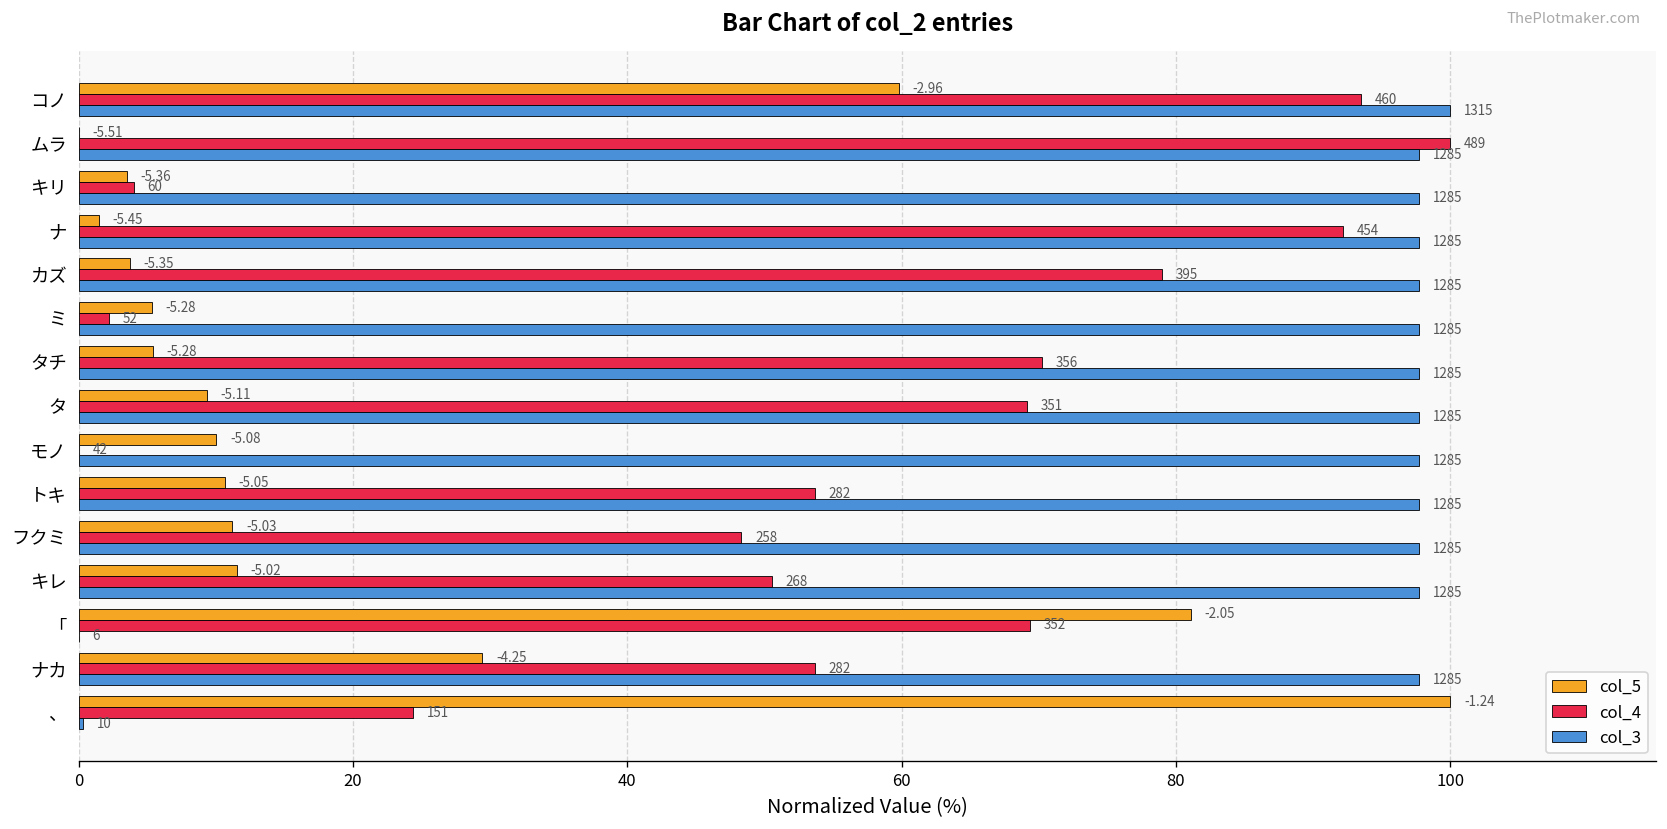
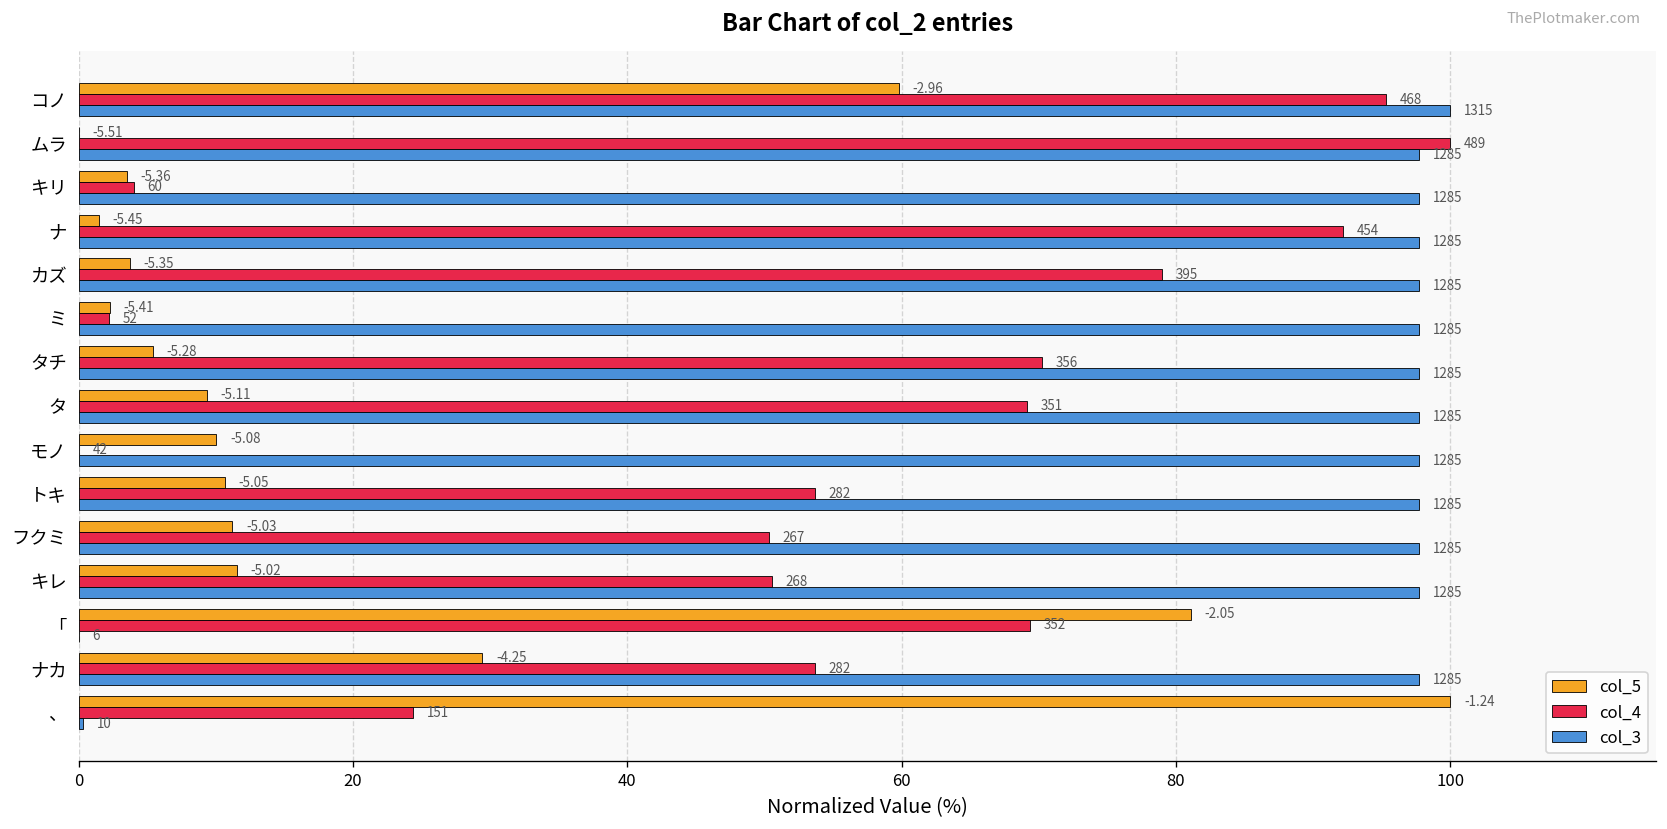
  {
    "col_5": {
-     "ミ": -5.28
+     "ミ": -5.41
    },
    "col_4": {
-     "コノ": 460,
-     "フクミ": 258
+     "コノ": 468,
+     "フクミ": 267
    },
    "col_3": {
      "ムラ": 97.7
    }
  }
